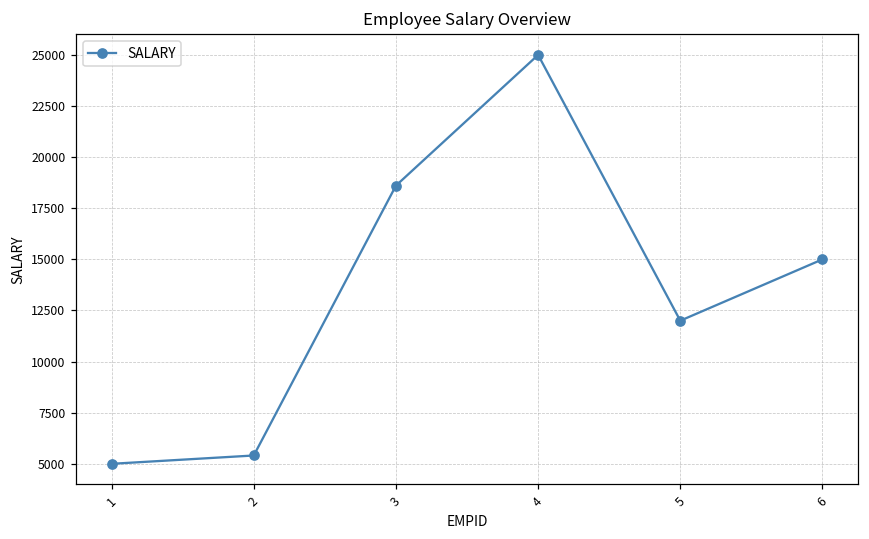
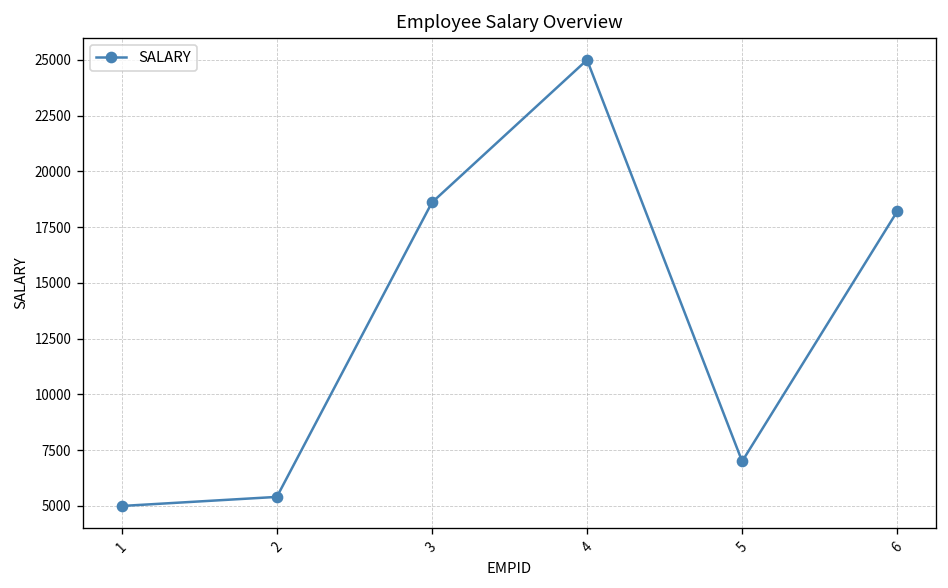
  {
    "1": 5000,
    "2": 5400,
    "3": 18600,
    "4": 25000,
-   "5": 12000,
-   "6": 15000
+   "5": 7000,
+   "6": 18200
  }
